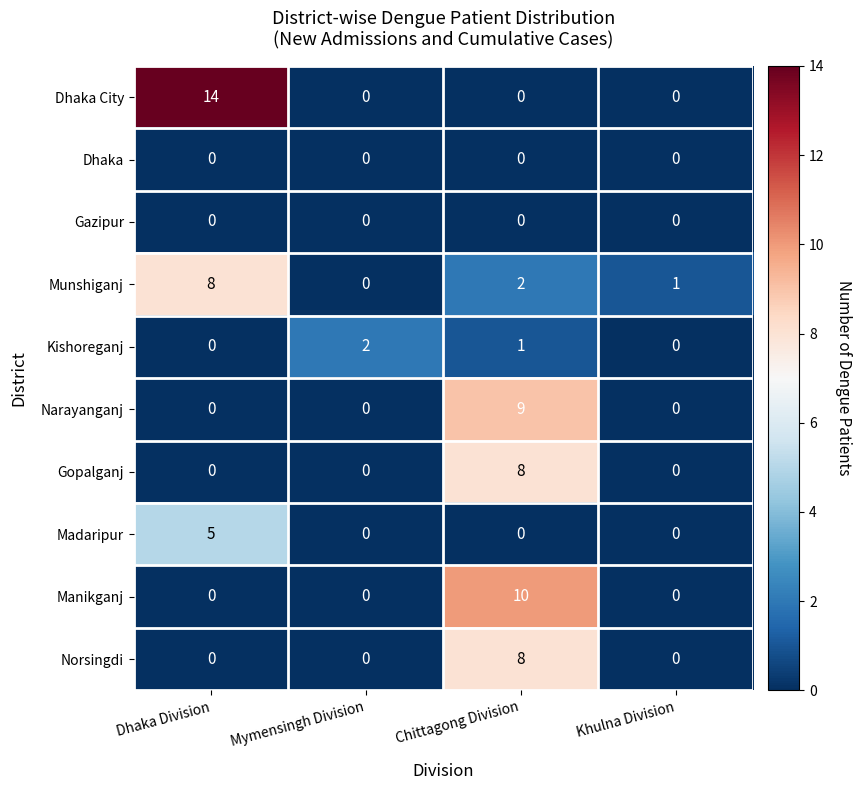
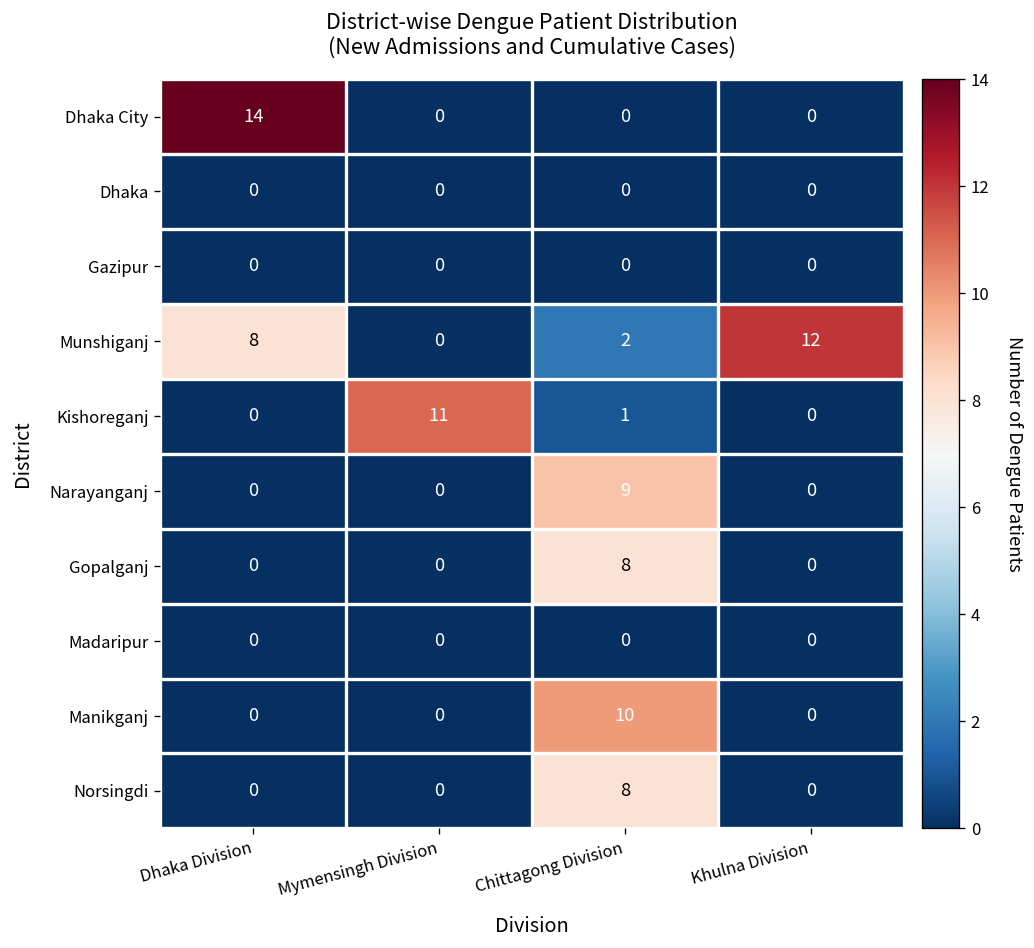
  {
    "Dhaka City": {
      "Dhaka Division": 14,
      "Mymensingh Division": 0,
      "Chittagong Division": 0,
      "Khulna Division": 0
    },
    "Dhaka": {
      "Dhaka Division": 0,
      "Mymensingh Division": 0,
      "Chittagong Division": 0,
      "Khulna Division": 0
    },
    "Gazipur": {
      "Dhaka Division": 0,
      "Mymensingh Division": 0,
      "Chittagong Division": 0,
      "Khulna Division": 0
    },
    "Munshiganj": {
      "Dhaka Division": 8,
      "Mymensingh Division": 0,
      "Chittagong Division": 2,
-     "Khulna Division": 1
+     "Khulna Division": 12
    },
    "Kishoreganj": {
      "Dhaka Division": 0,
-     "Mymensingh Division": 2,
+     "Mymensingh Division": 11,
      "Chittagong Division": 1,
      "Khulna Division": 0
    },
    "Narayanganj": {
      "Dhaka Division": 0,
      "Mymensingh Division": 0,
      "Chittagong Division": 9,
      "Khulna Division": 0
    },
    "Gopalganj": {
      "Dhaka Division": 0,
      "Mymensingh Division": 0,
      "Chittagong Division": 8,
      "Khulna Division": 0
    },
    "Madaripur": {
-     "Dhaka Division": 5,
+     "Dhaka Division": 0,
      "Mymensingh Division": 0,
      "Chittagong Division": 0,
      "Khulna Division": 0
    },
    "Manikganj": {
      "Dhaka Division": 0,
      "Mymensingh Division": 0,
      "Chittagong Division": 10,
      "Khulna Division": 0
    },
    "Norsingdi": {
      "Dhaka Division": 0,
      "Mymensingh Division": 0,
      "Chittagong Division": 8,
      "Khulna Division": 0
    }
  }
